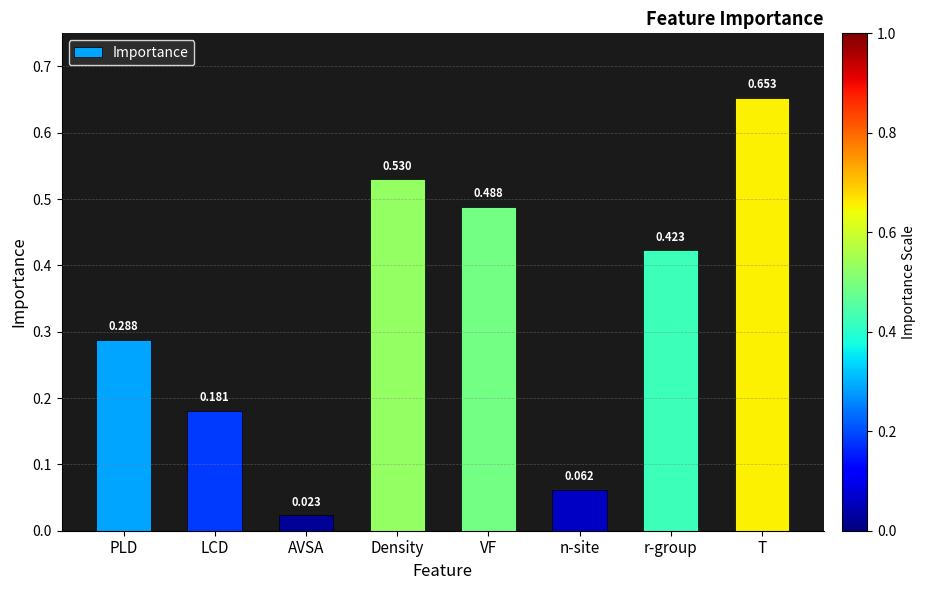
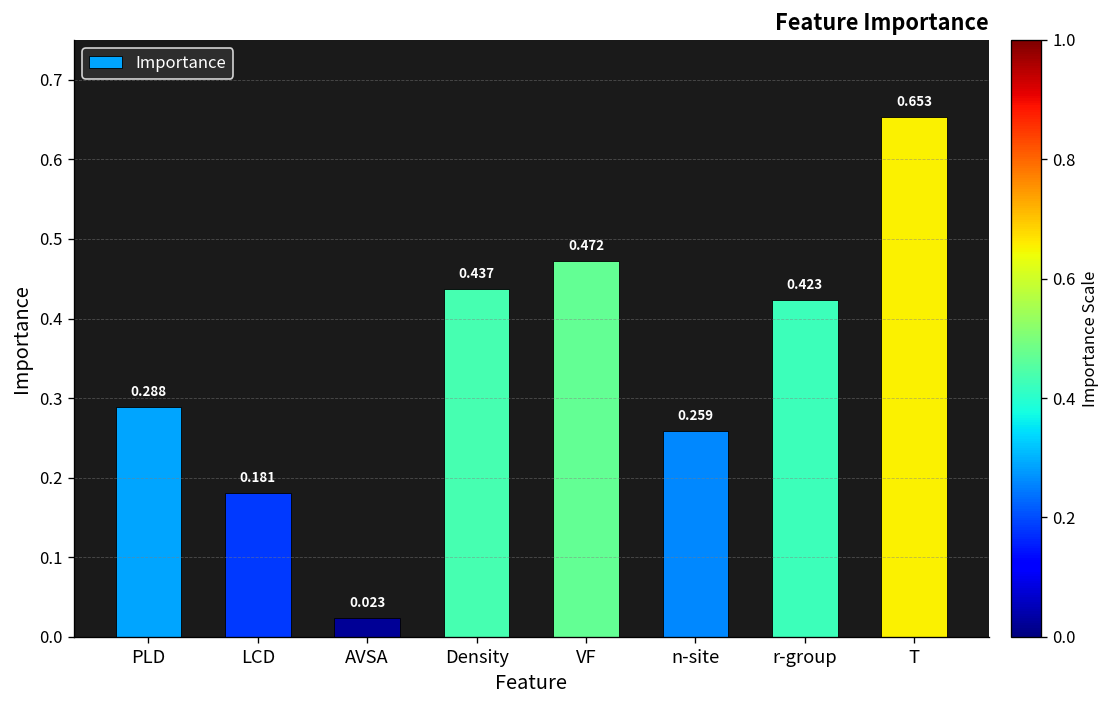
  {
    "PLD": 0.288,
    "LCD": 0.181,
    "AVSA": 0.023,
-   "Density": 0.530,
-   "VF": 0.488,
-   "n-site": 0.062,
+   "Density": 0.437,
+   "VF": 0.472,
+   "n-site": 0.259,
    "r-group": 0.423,
    "T": 0.653
  }
